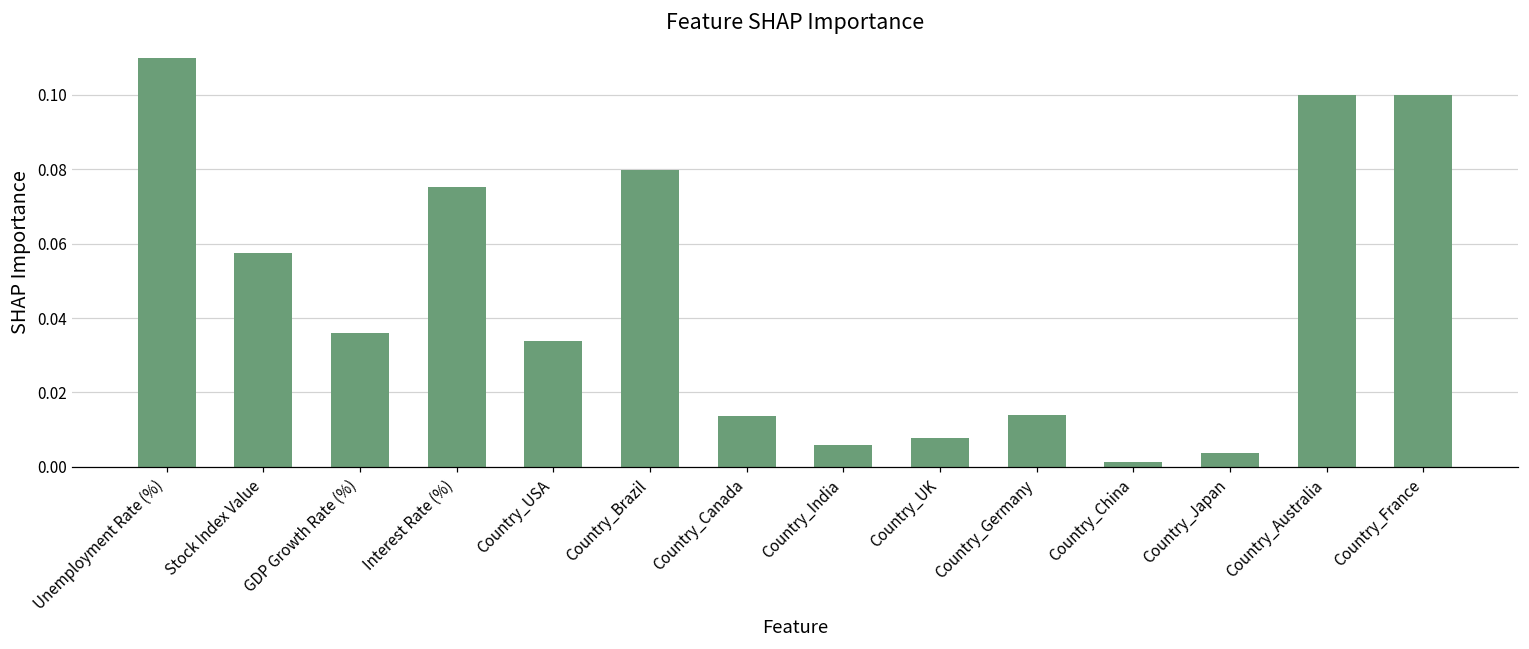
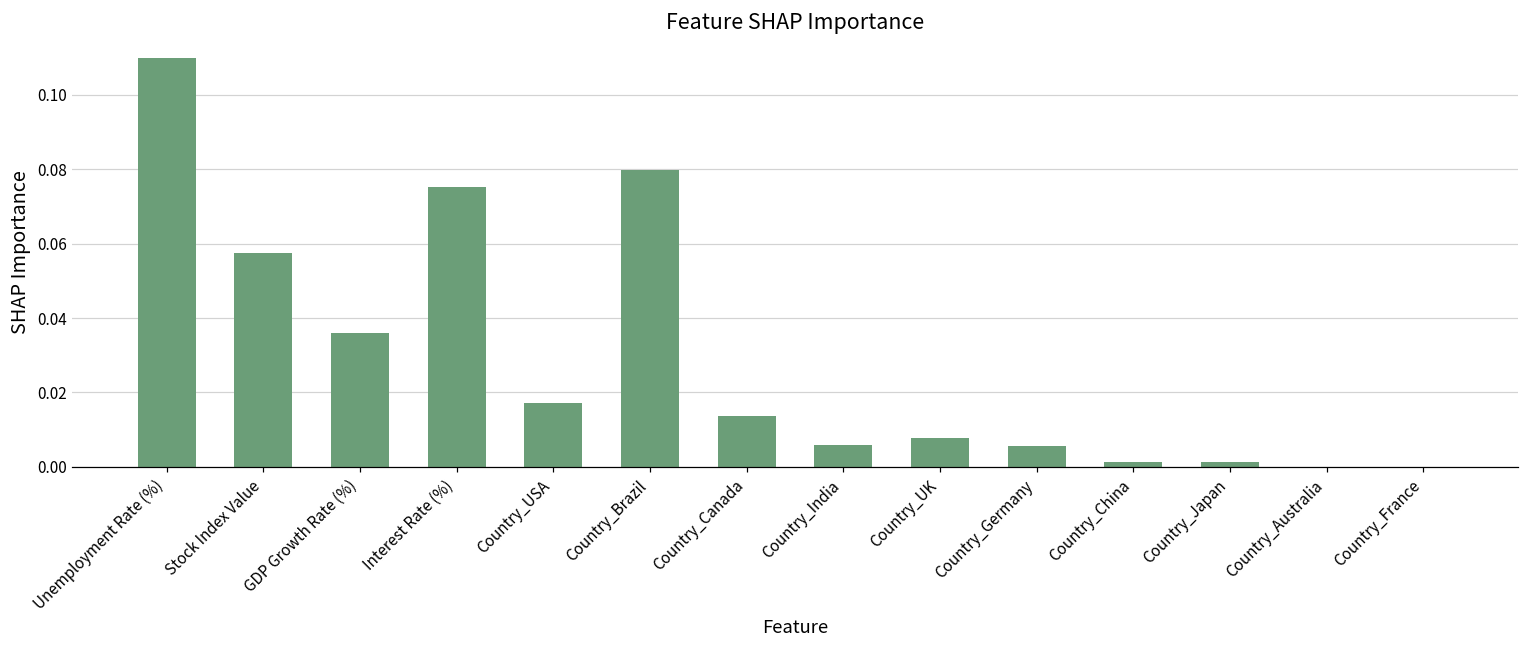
  {
    "Unemployment Rate (%)": 0.110,
    "Stock Index Value": 0.058,
    "GDP Growth Rate (%)": 0.036,
    "Interest Rate (%)": 0.075,
-   "Country_USA": 0.034,
+   "Country_USA": 0.017,
    "Country_Brazil": 0.080,
    "Country_Canada": 0.014,
    "Country_India": 0.006,
    "Country_UK": 0.008,
-   "Country_Germany": 0.014,
+   "Country_Germany": 0.006,
    "Country_China": 0.001,
-   "Country_Japan": 0.004,
-   "Country_Australia": 0.1,
-   "Country_France": 0.1
+   "Country_Japan": 0.001,
+   "Country_Australia": 0.0,
+   "Country_France": 0.0
  }
